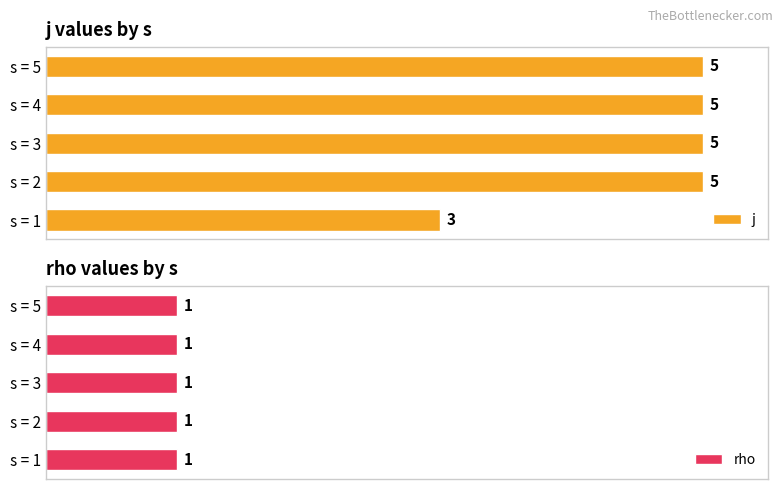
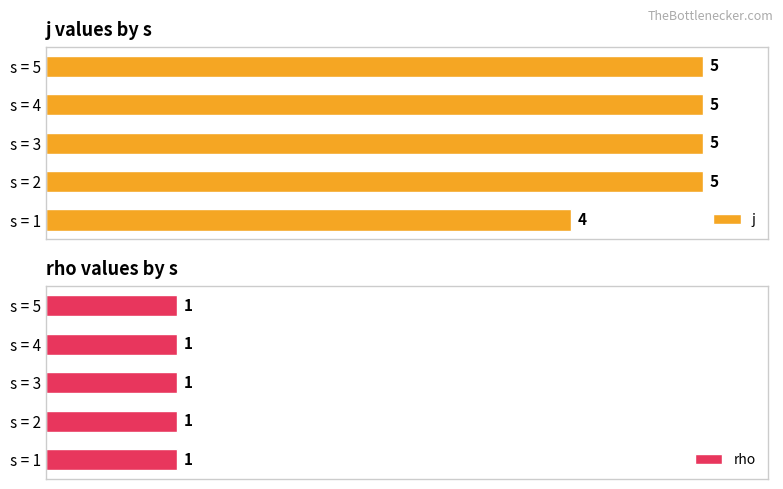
  {
    "j values by s": {
      "s = 5": 5,
      "s = 4": 5,
      "s = 3": 5,
      "s = 2": 5,
-     "s = 1": 3
+     "s = 1": 4
    },
    "rho values by s": {
      "s = 5": 1,
      "s = 4": 1,
      "s = 3": 1,
      "s = 2": 1,
      "s = 1": 1
    }
  }
